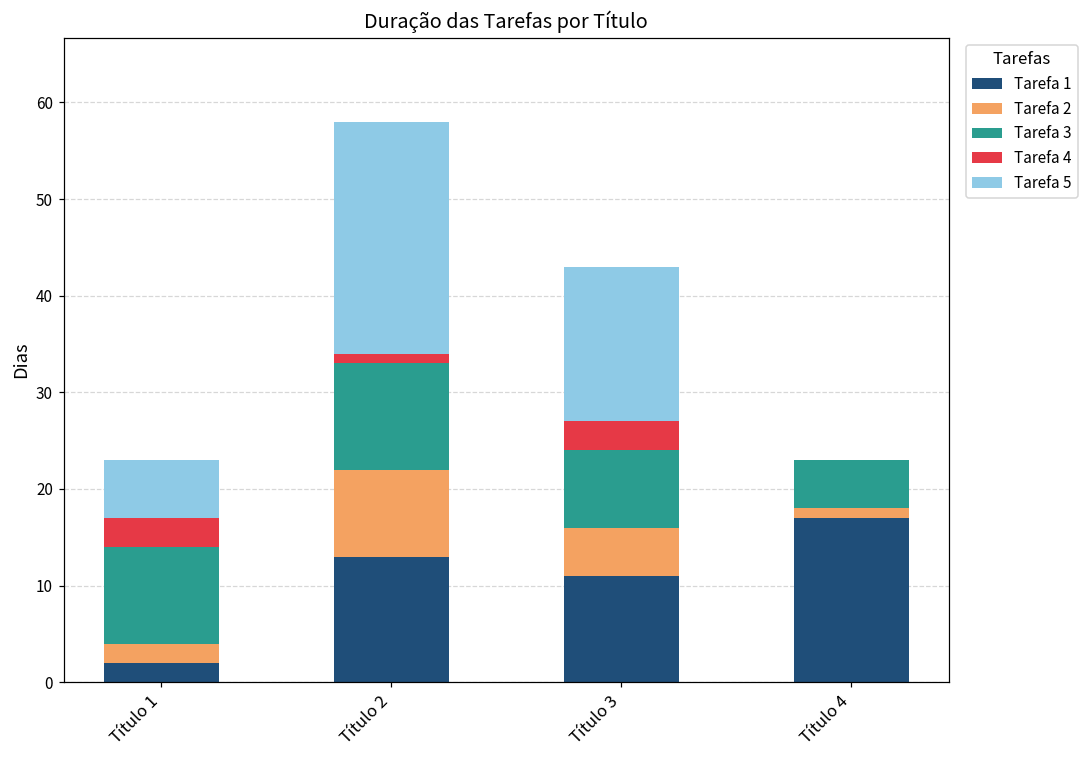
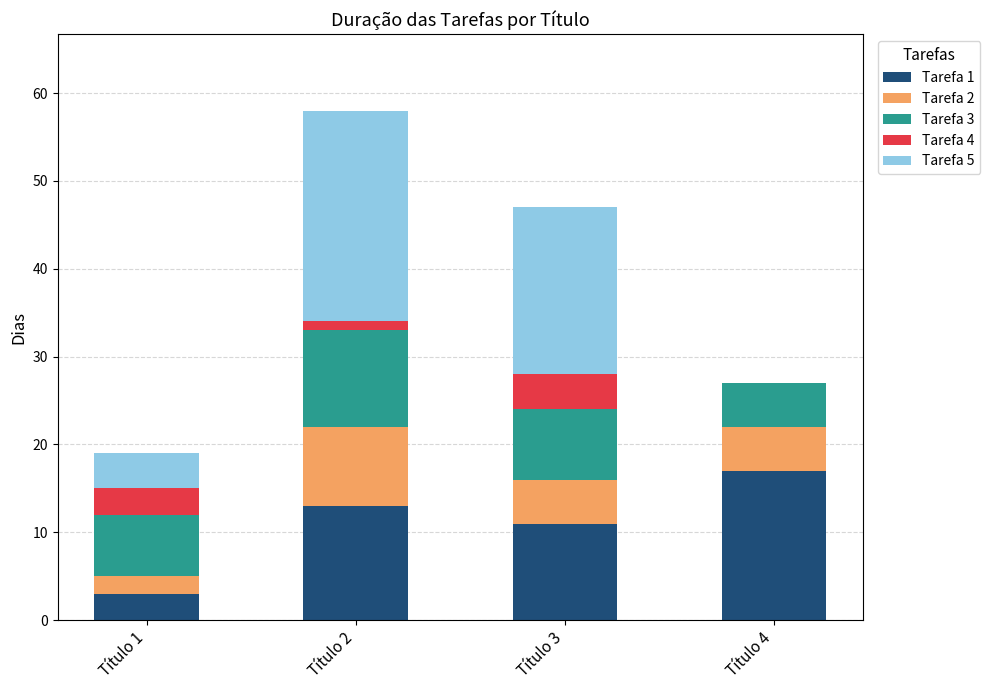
  {
    "Tarefa 1": {
-     "Título 1": 2,
+     "Título 1": 3,
      "Título 2": 13,
      "Título 3": 11,
      "Título 4": 17
    },
    "Tarefa 2": {
      "Título 1": 2,
      "Título 2": 9,
      "Título 3": 5,
-     "Título 4": 1
+     "Título 4": 5
    },
    "Tarefa 3": {
-     "Título 1": 10,
+     "Título 1": 7,
      "Título 2": 11,
      "Título 3": 8,
      "Título 4": 5
    },
    "Tarefa 4": {
      "Título 1": 3,
      "Título 2": 1,
-     "Título 3": 3,
+     "Título 3": 4,
      "Título 4": 0
    },
    "Tarefa 5": {
-     "Título 1": 6,
+     "Título 1": 4,
      "Título 2": 24,
-     "Título 3": 16,
+     "Título 3": 19,
      "Título 4": 0
    }
  }
